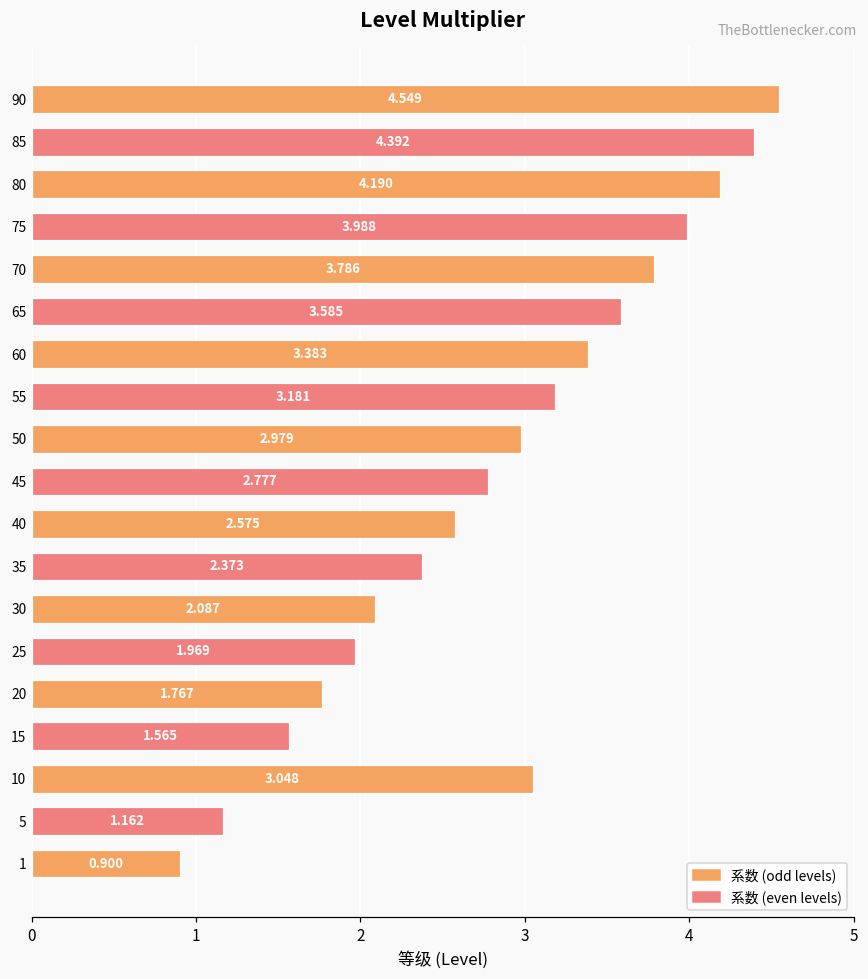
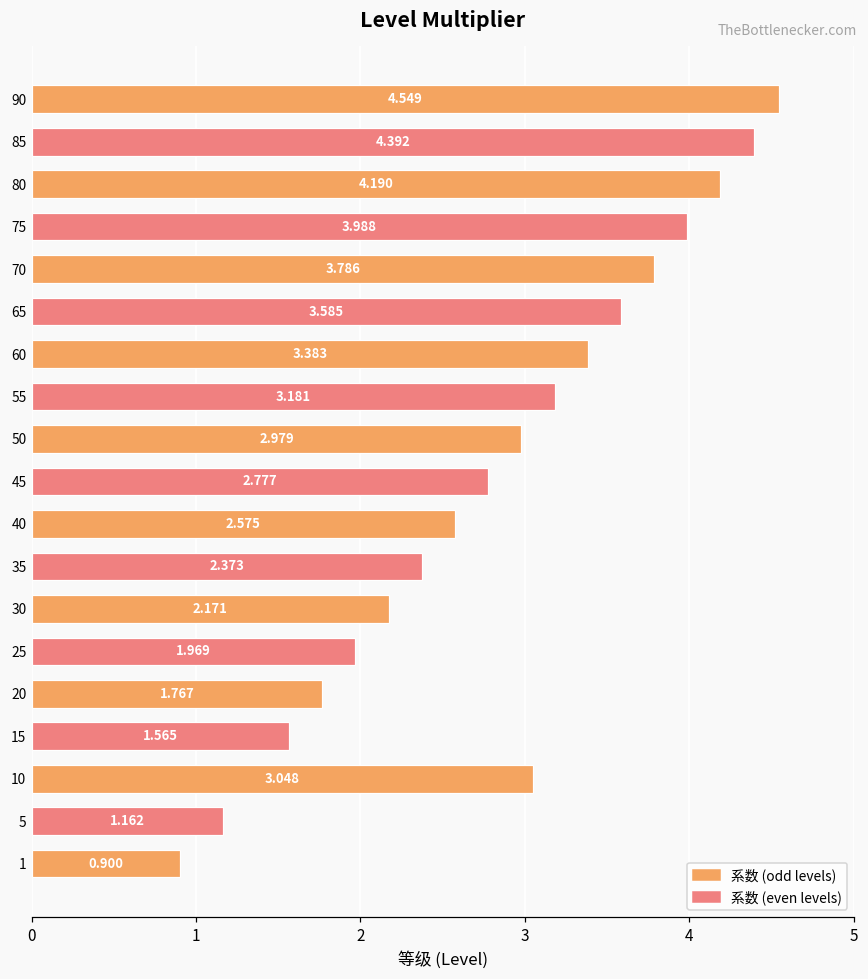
  {
    "90": 4.549,
    "85": 4.392,
    "80": 4.190,
    "75": 3.988,
    "70": 3.786,
    "65": 3.585,
    "60": 3.383,
    "55": 3.181,
    "50": 2.979,
    "45": 2.777,
    "40": 2.575,
    "35": 2.373,
-   "30": 2.087,
+   "30": 2.171,
    "25": 1.969,
    "20": 1.767,
    "15": 1.565,
    "10": 3.048,
    "5": 1.162,
    "1": 0.900
  }
